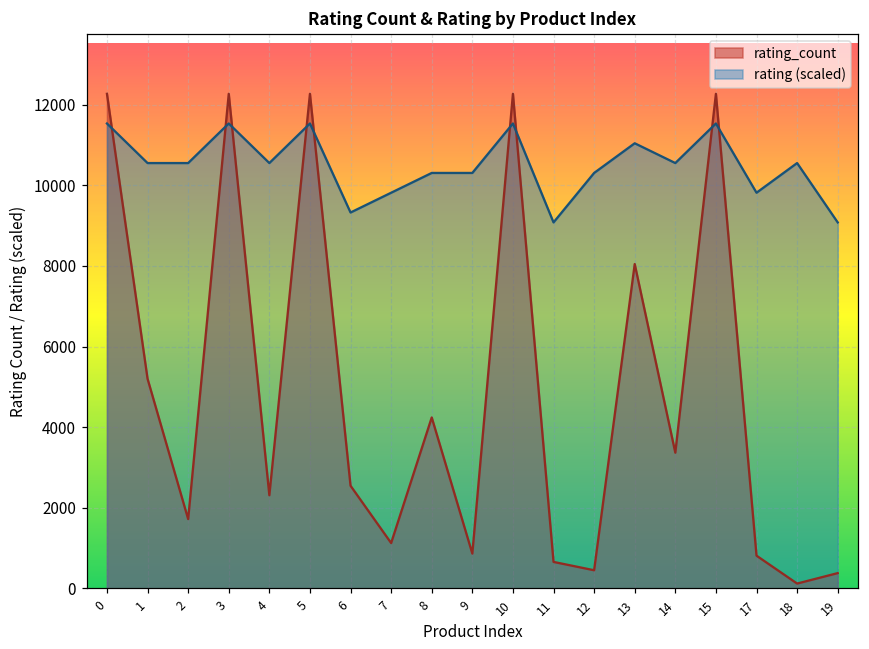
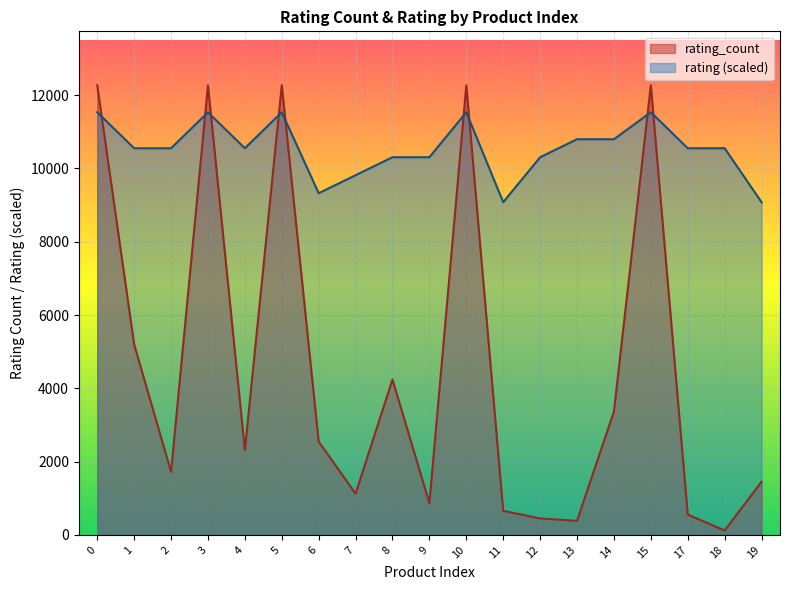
  {
    "rating_count": {
      "0": 12300,
      "1": 5200,
      "2": 1700,
      "3": 12300,
      "4": 2300,
      "5": 12300,
      "6": 2500,
      "7": 1100,
      "8": 4200,
      "9": 900,
      "10": 12300,
      "11": 700,
      "12": 500,
-     "13": 8000,
+     "13": 400,
      "14": 3400,
      "15": 12300,
-     "17": 800,
+     "17": 600,
      "18": 100,
-     "19": 400
+     "19": 1500
    },
    "rating (scaled)": {
      "0": 11500,
      "1": 10600,
      "2": 10600,
      "3": 11500,
      "4": 10600,
      "5": 11500,
      "6": 9300,
      "7": 9800,
      "8": 10300,
      "9": 10300,
      "10": 11500,
      "11": 9100,
      "12": 10300,
-     "13": 11000,
-     "14": 10600,
+     "13": 10800,
+     "14": 10800,
      "15": 11500,
-     "17": 9800,
+     "17": 10600,
      "18": 10600,
      "19": 9100
    }
  }
